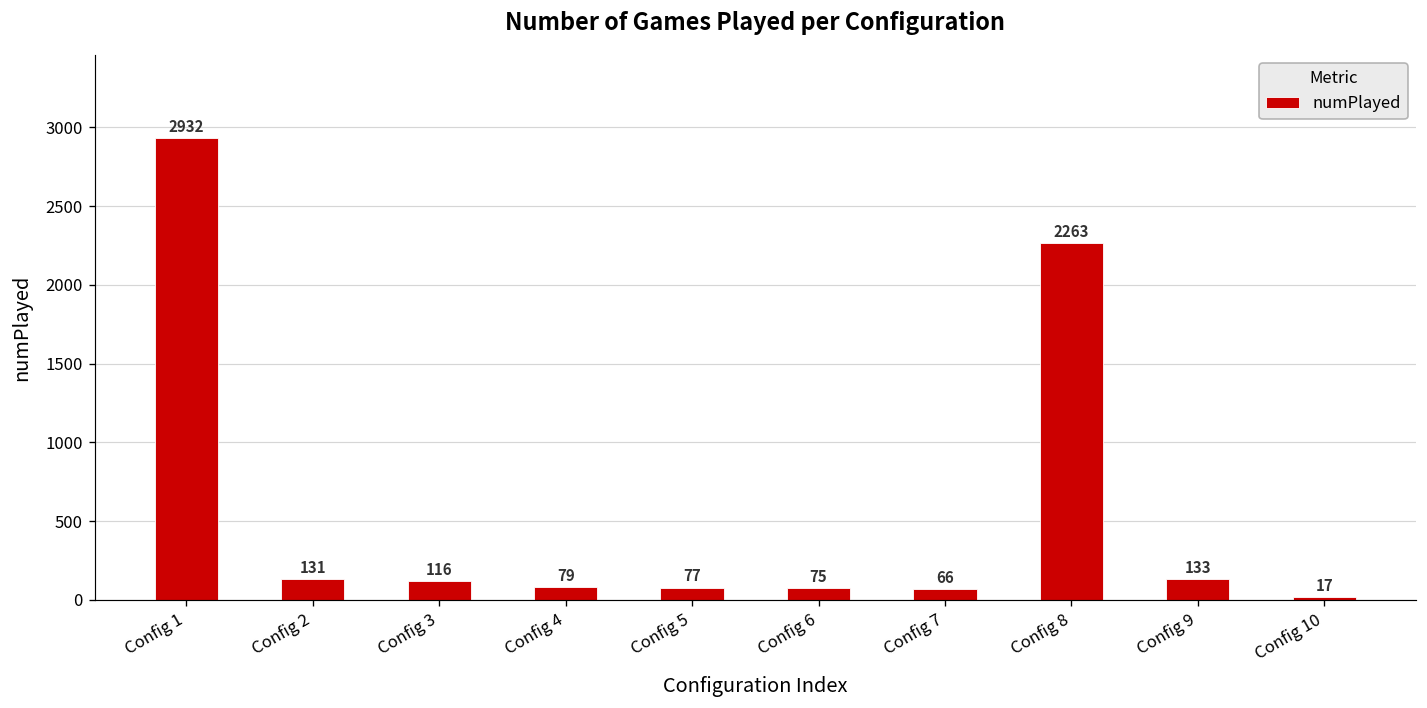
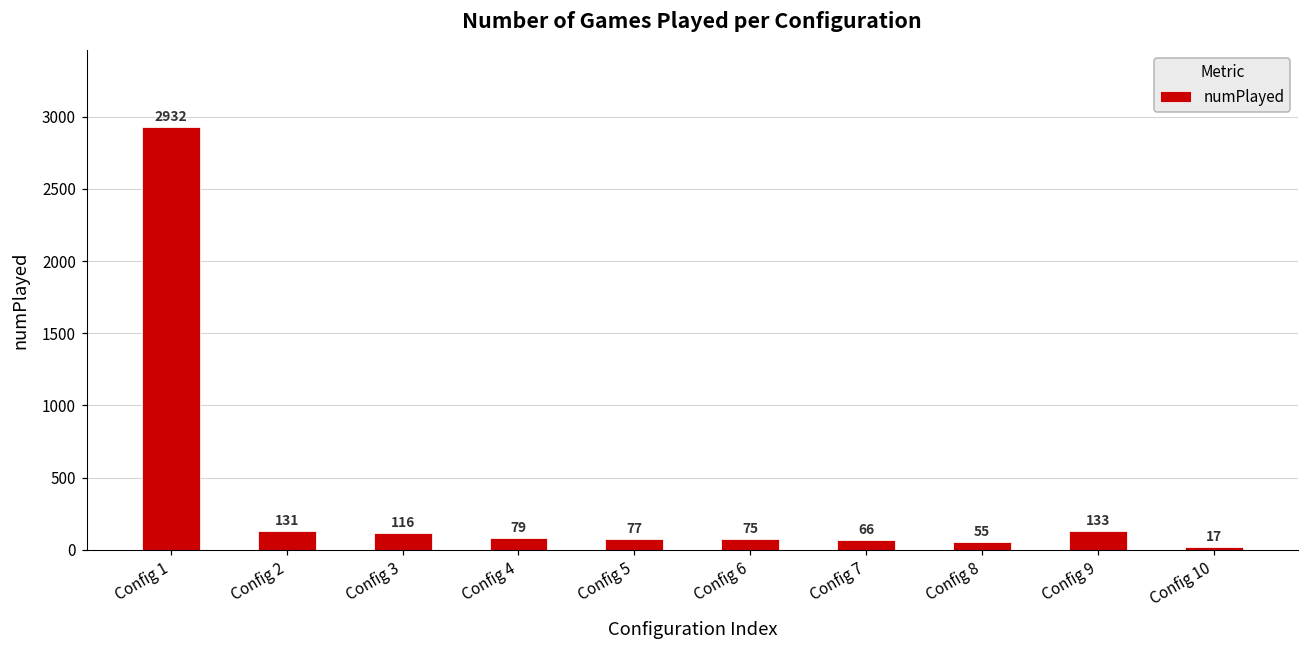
  {
    "Config 1": 2932,
    "Config 2": 131,
    "Config 3": 116,
    "Config 4": 79,
    "Config 5": 77,
    "Config 6": 75,
    "Config 7": 66,
-   "Config 8": 2263,
+   "Config 8": 55,
    "Config 9": 133,
    "Config 10": 17
  }
